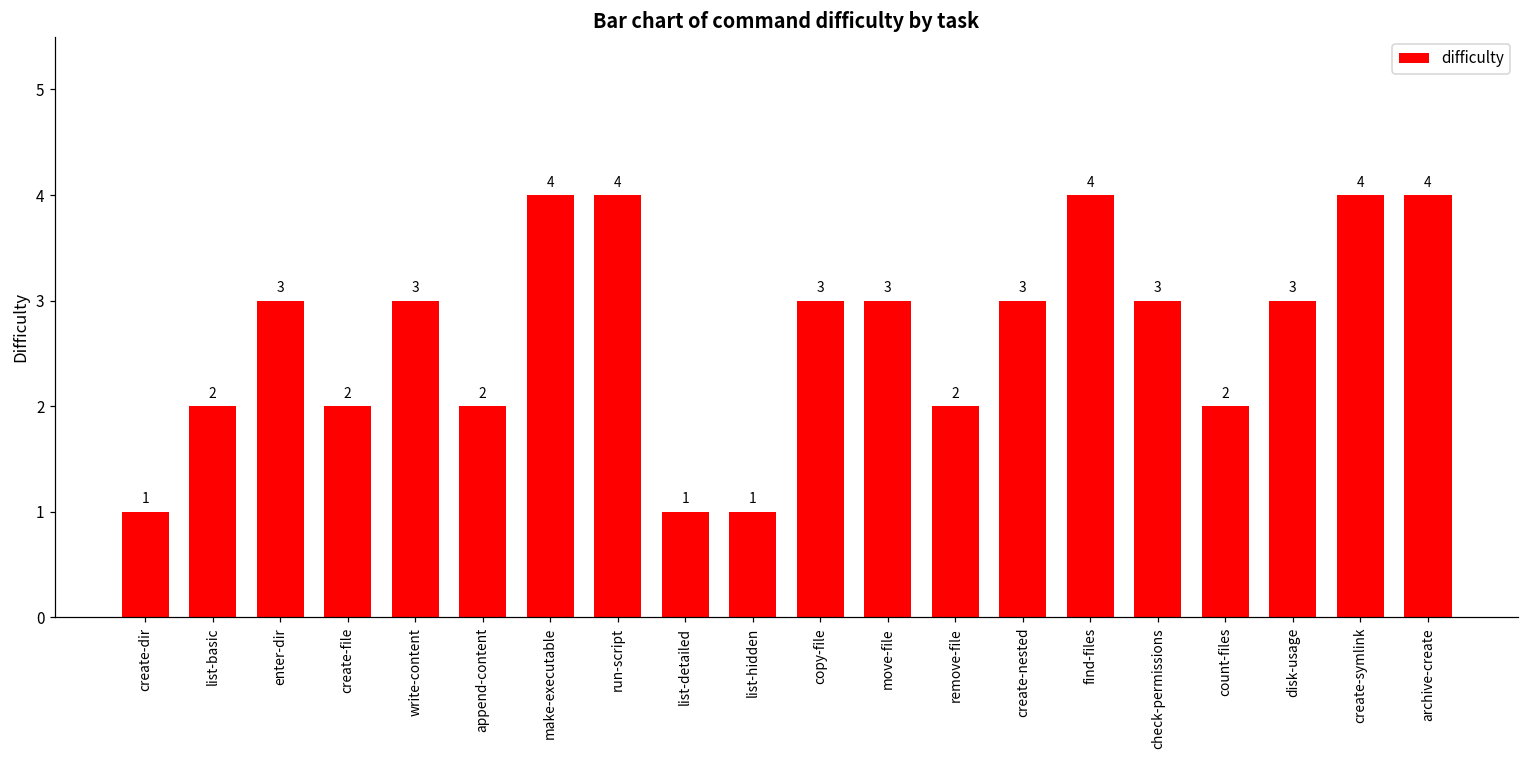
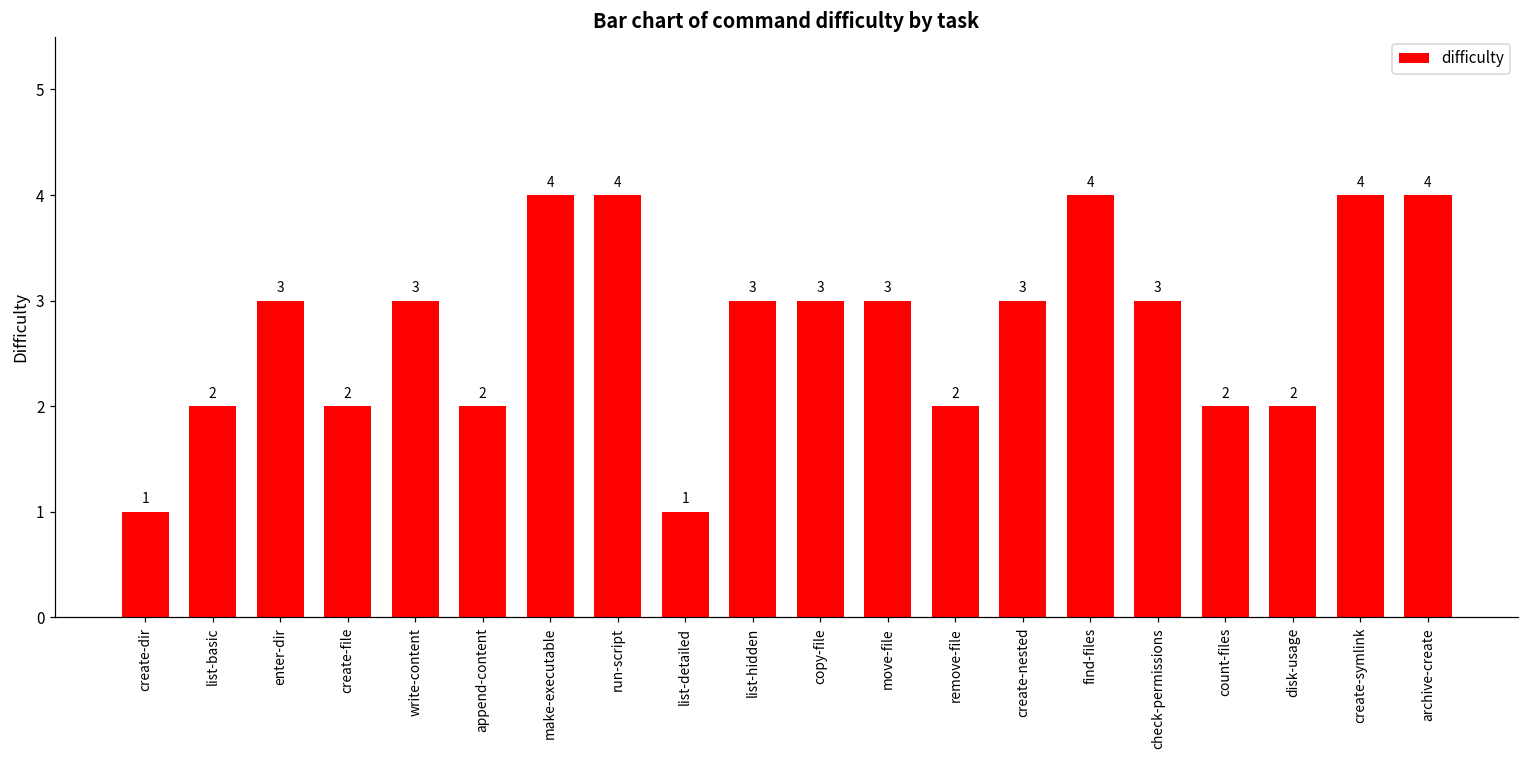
  {
    "create-dir": 1,
    "list-basic": 2,
    "enter-dir": 3,
    "create-file": 2,
    "write-content": 3,
    "append-content": 2,
    "make-executable": 4,
    "run-script": 4,
    "list-detailed": 1,
-   "list-hidden": 1,
+   "list-hidden": 3,
    "copy-file": 3,
    "move-file": 3,
    "remove-file": 2,
    "create-nested": 3,
    "find-files": 4,
    "check-permissions": 3,
    "count-files": 2,
-   "disk-usage": 3,
+   "disk-usage": 2,
    "create-symlink": 4,
    "archive-create": 4
  }
